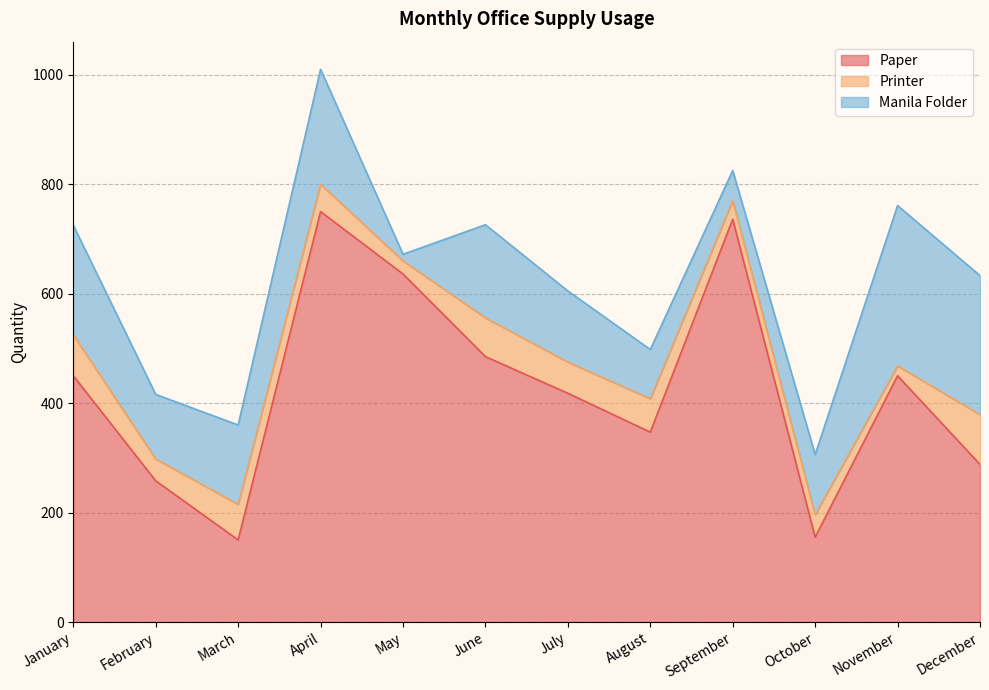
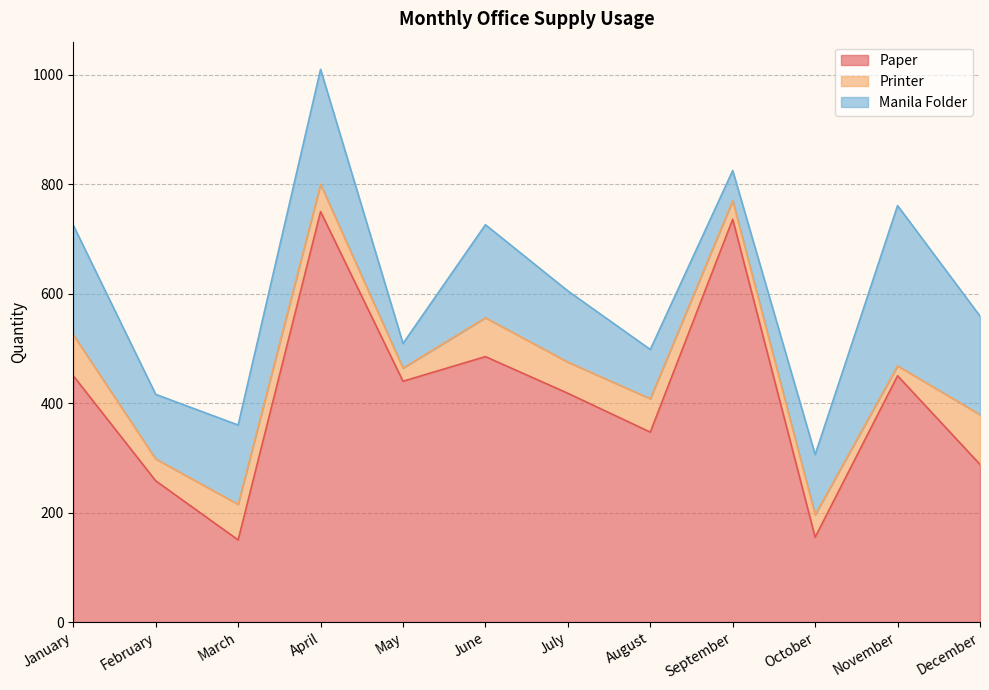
  {
    "Paper": {
      "January": 450,
      "February": 260,
      "March": 150,
      "April": 750,
-     "May": 640,
+     "May": 440,
      "June": 490,
      "July": 420,
      "August": 350,
      "September": 740,
      "October": 160,
      "November": 450,
      "December": 290
    },
    "Printer": {
      "January": 80,
      "February": 40,
      "March": 70,
      "April": 50,
      "May": 20,
      "June": 70,
      "July": 60,
      "August": 60,
      "September": 30,
      "October": 40,
      "November": 20,
      "December": 90
    },
    "Manila Folder": {
      "January": 200,
      "February": 120,
      "March": 150,
      "April": 210,
-     "May": 10,
+     "May": 50,
      "June": 170,
      "July": 130,
      "August": 90,
      "September": 60,
      "October": 110,
      "November": 290,
-     "December": 250
+     "December": 180
    }
  }
